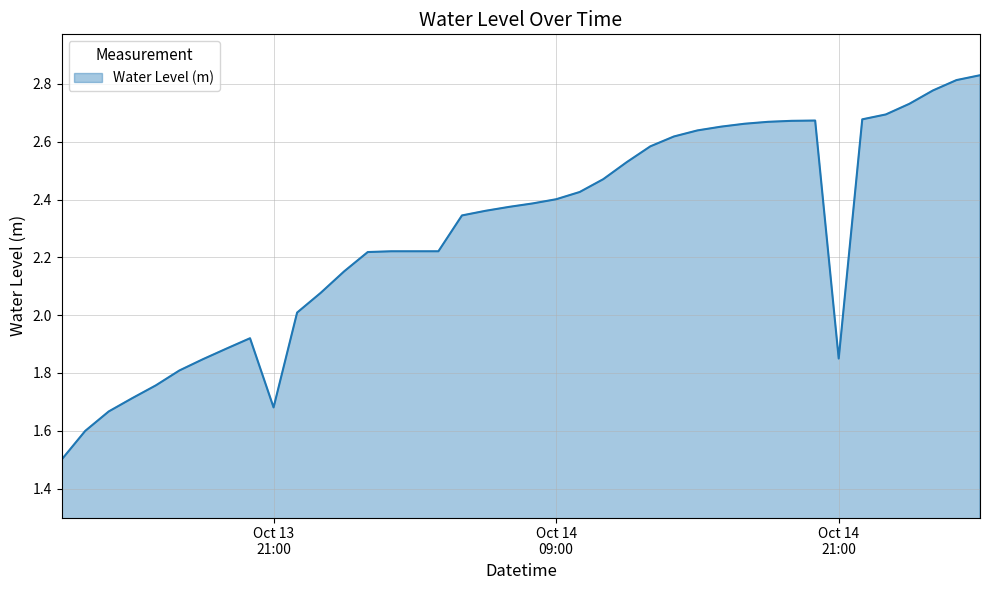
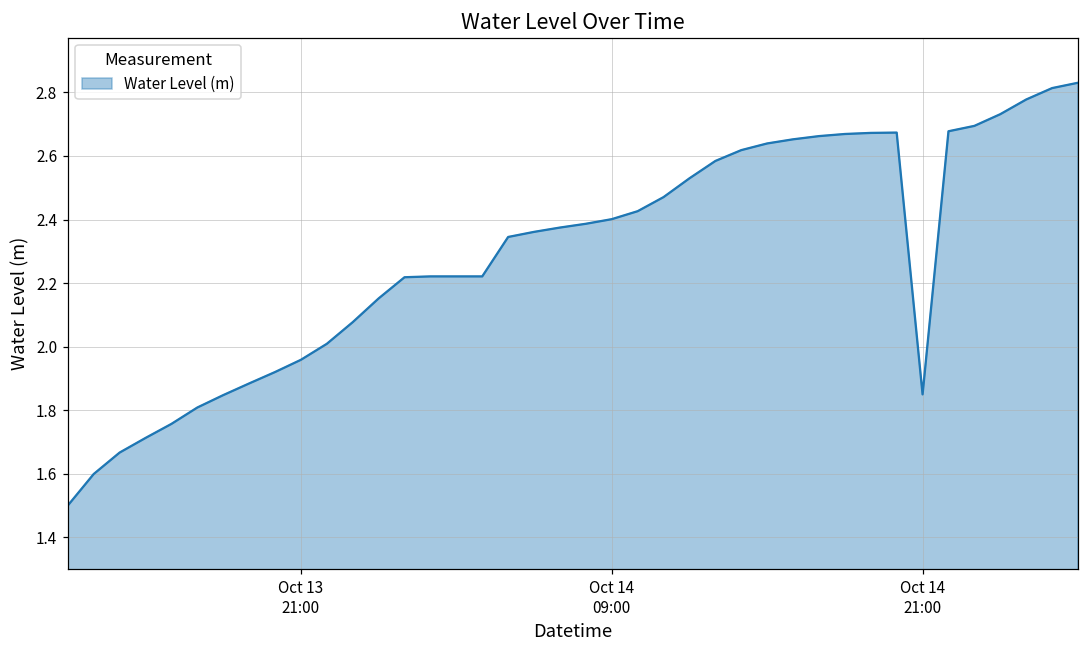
  {
-   "Oct 13 21:00": 1.68,
+   "Oct 13 21:00": 1.96,
    "Oct 14 09:00": 2.40,
    "Oct 14 21:00": 1.85
  }
